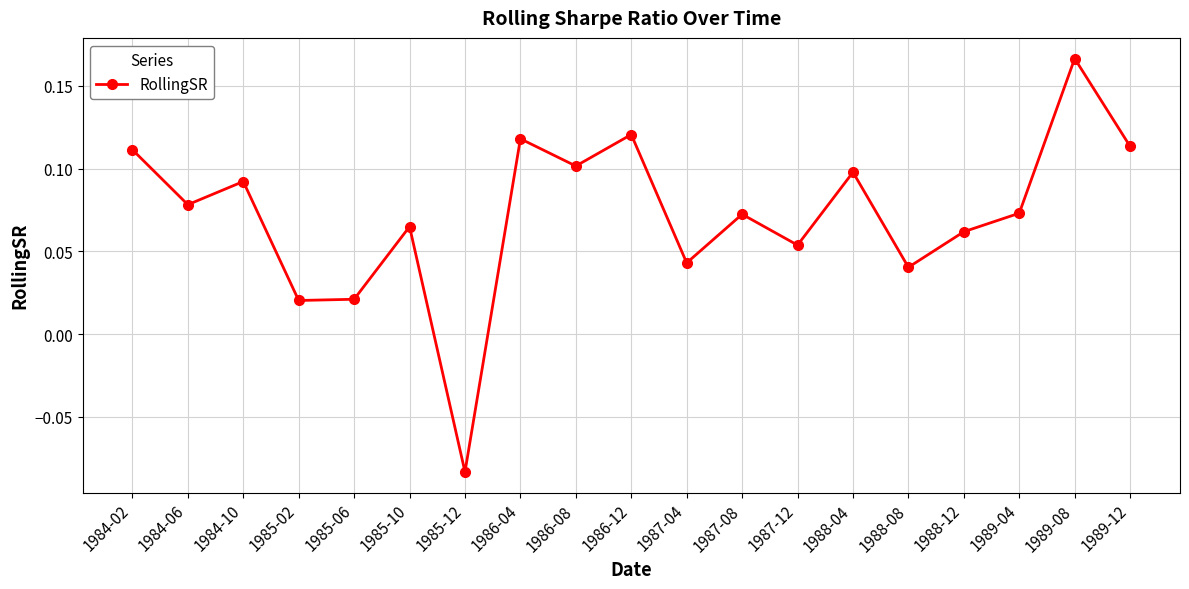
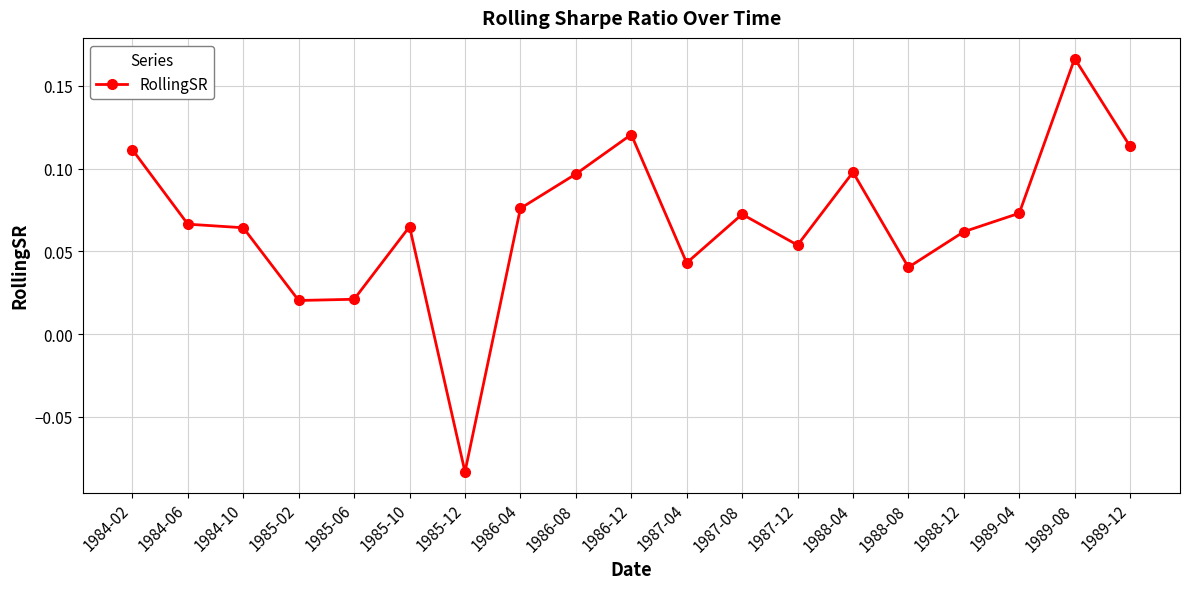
  {
    "1984-02": 0.111,
-   "1984-06": 0.078,
-   "1984-10": 0.092,
+   "1984-06": 0.066,
+   "1984-10": 0.064,
    "1985-02": 0.020,
    "1985-06": 0.021,
    "1985-10": 0.065,
    "1985-12": -0.083,
-   "1986-04": 0.118,
-   "1986-08": 0.102,
+   "1986-04": 0.076,
+   "1986-08": 0.097,
    "1986-12": 0.121,
    "1987-04": 0.043,
    "1987-08": 0.072,
    "1987-12": 0.054,
    "1988-04": 0.098,
    "1988-08": 0.040,
    "1988-12": 0.062,
    "1989-04": 0.073,
    "1989-08": 0.167,
    "1989-12": 0.113
  }
